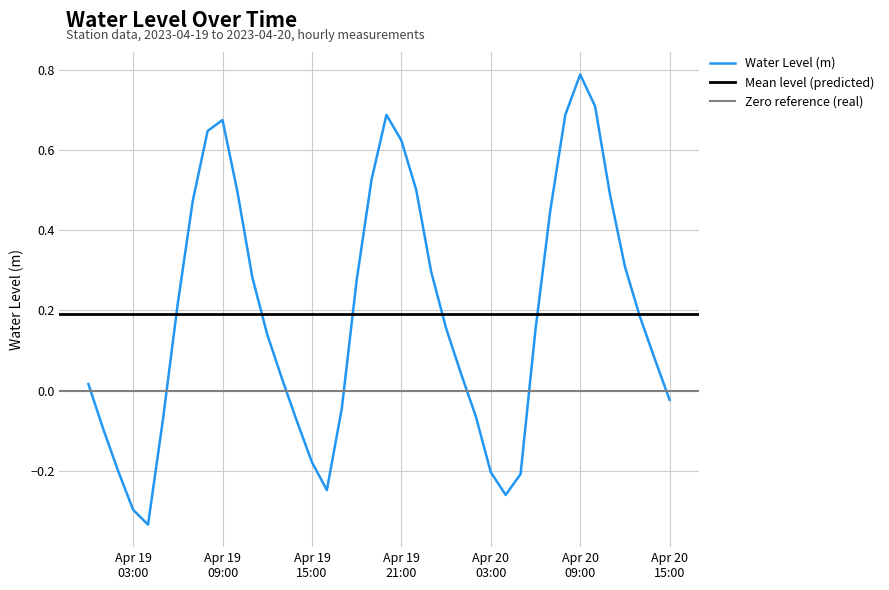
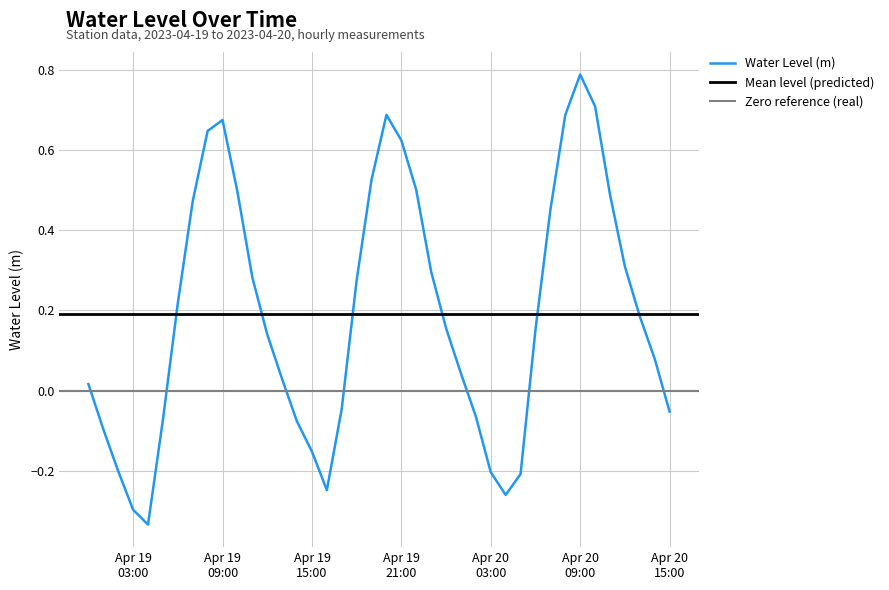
  {
    "Apr 19 03:00": -0.30,
    "Apr 19 09:00": 0.67,
-   "Apr 19 15:00": -0.18,
+   "Apr 19 15:00": -0.15,
    "Apr 19 21:00": 0.62,
    "Apr 20 03:00": -0.20,
    "Apr 20 09:00": 0.79,
-   "Apr 20 15:00": -0.02
+   "Apr 20 15:00": -0.05
  }
